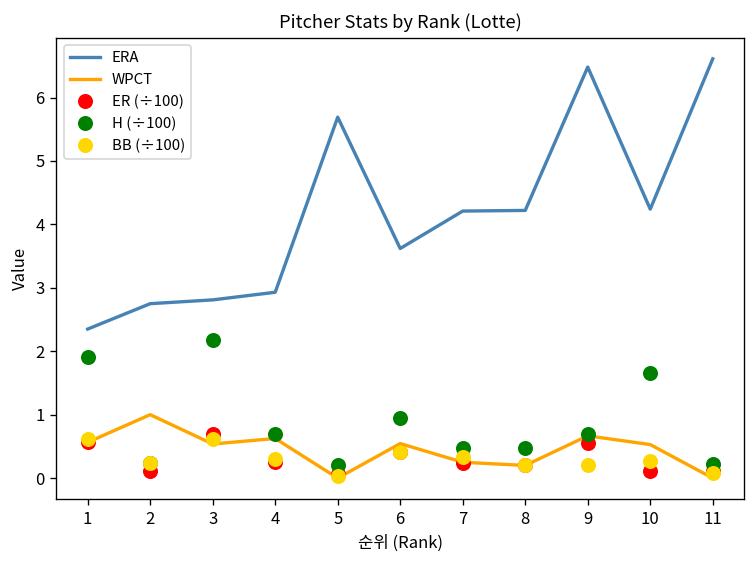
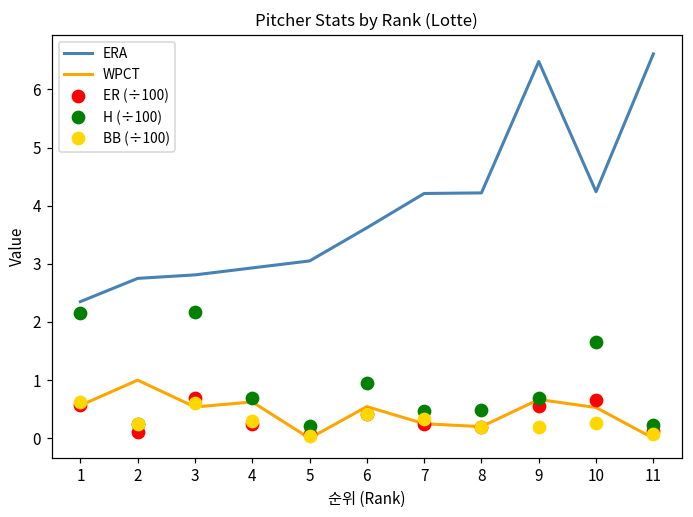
  {
    "ERA": {
      "1": 2.4,
      "2": 2.8,
      "3": 2.8,
      "4": 2.9,
-     "5": 5.7,
+     "5": 3.1,
      "6": 3.6,
      "7": 4.2,
      "8": 4.2,
      "9": 6.5,
      "10": 4.2,
      "11": 6.6
    },
    "ER (÷100)": {
      "2": 0.1,
      "3": 0.7,
      "4": 0.3,
      "9": 0.6,
-     "10": 0.1
+     "10": 0.7
    },
    "H (÷100)": {
-     "1": 1.9,
+     "1": 2.2,
      "3": 2.2,
      "4": 0.7,
      "5": 0.2,
      "6": 1.0,
      "7": 0.5,
      "8": 0.5,
      "10": 1.7,
      "11": 0.2
    }
  }
